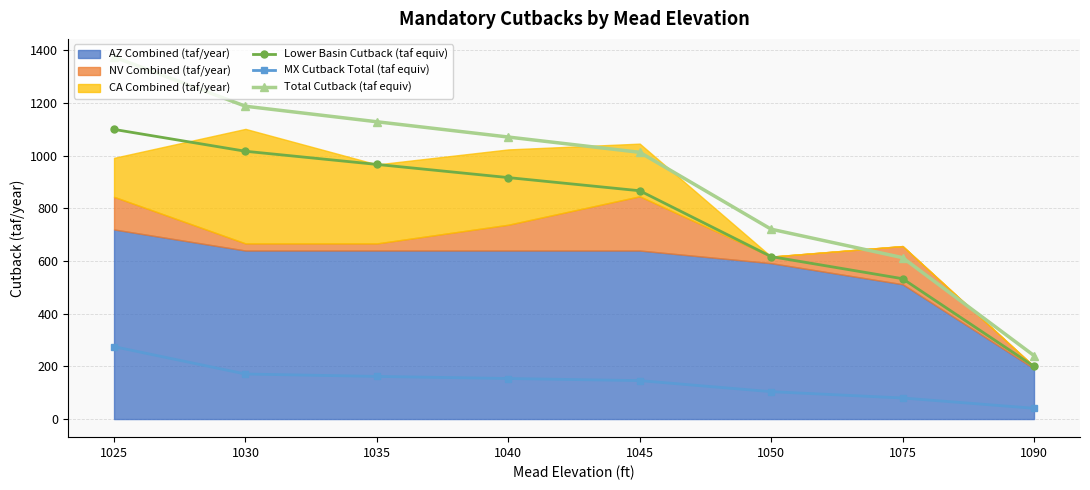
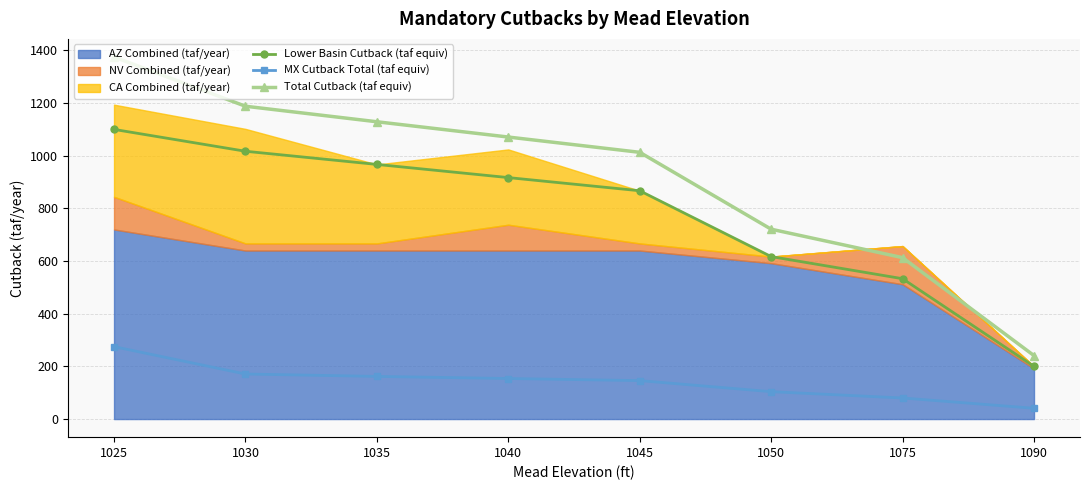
  {
    "Lower Basin Cutback (taf equiv)": {
      "1025": 1100,
      "1030": 1020,
      "1040": 920,
      "1075": 530
    },
    "NV Combined (taf/year)": {
      "1025": 120,
      "1030": 30,
      "1035": 30,
      "1040": 100,
-     "1045": 210
+     "1045": 30
    },
    "CA Combined (taf/year)": {
-     "1025": 150,
+     "1025": 350,
      "1030": 440,
      "1040": 290
    },
    "Total Cutback (taf equiv)": {
      "1030": 1190,
      "1035": 1130,
      "1040": 1070,
      "1045": 1010,
      "1050": 720,
      "1075": 610,
      "1090": 240
    }
  }
